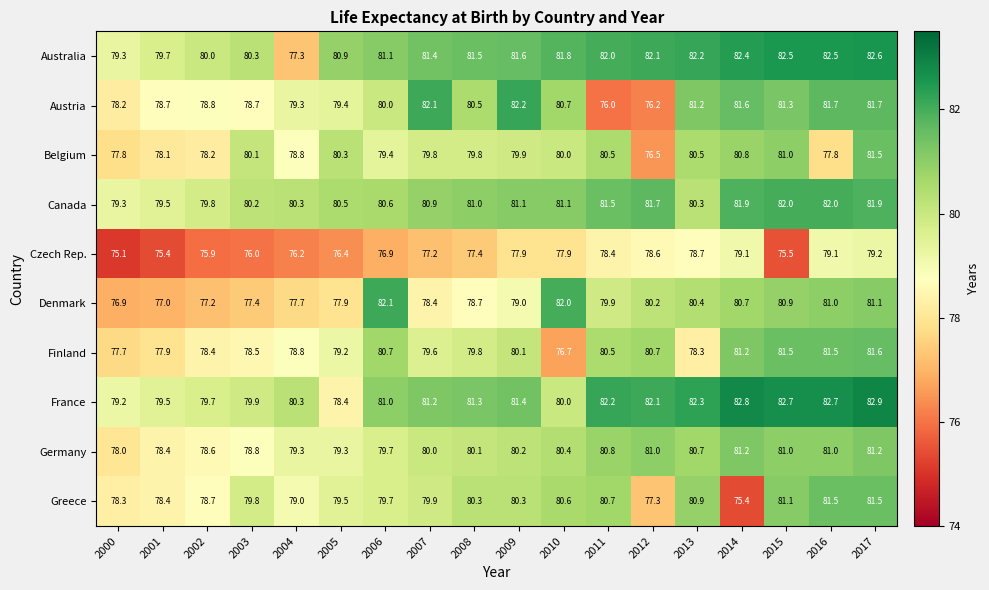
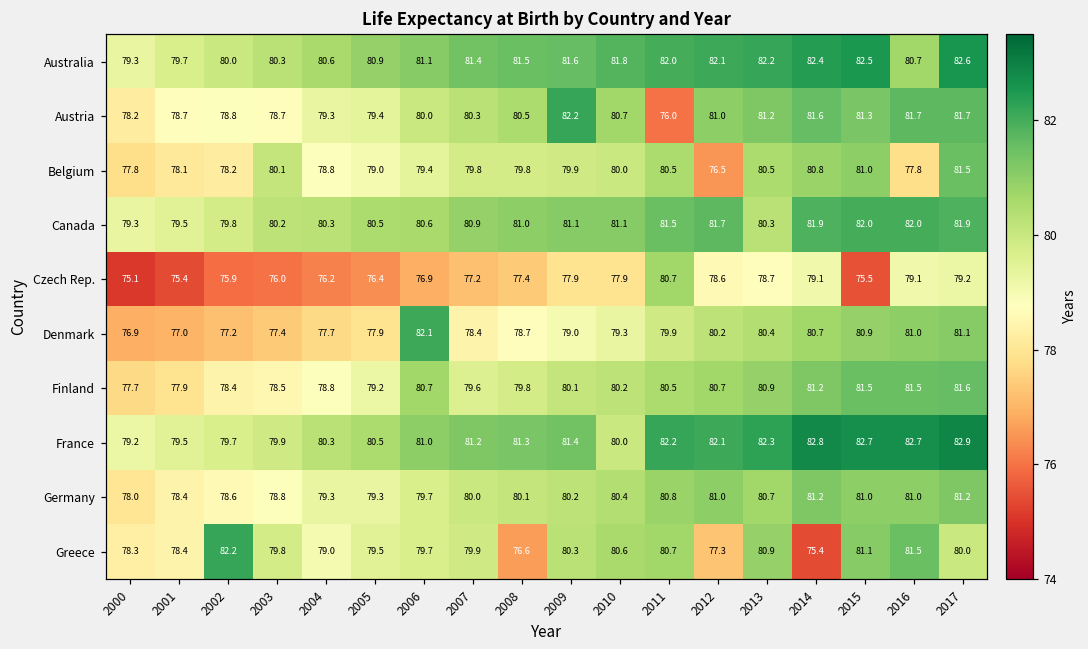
  {
    "Australia": {
      "2000": 79.3,
      "2001": 79.7,
      "2002": 80.0,
      "2003": 80.3,
-     "2004": 77.3,
+     "2004": 80.6,
      "2005": 80.9,
      "2006": 81.1,
      "2007": 81.4,
      "2008": 81.5,
      "2009": 81.6,
      "2010": 81.8,
      "2011": 82.0,
      "2012": 82.1,
      "2013": 82.2,
      "2014": 82.4,
      "2015": 82.5,
-     "2016": 82.5,
+     "2016": 80.7,
      "2017": 82.6
    },
    "Austria": {
      "2000": 78.2,
      "2001": 78.7,
      "2002": 78.8,
      "2003": 78.7,
      "2004": 79.3,
      "2005": 79.4,
      "2006": 80.0,
-     "2007": 82.1,
+     "2007": 80.3,
      "2008": 80.5,
      "2009": 82.2,
      "2010": 80.7,
      "2011": 76.0,
-     "2012": 76.2,
+     "2012": 81.0,
      "2013": 81.2,
      "2014": 81.6,
      "2015": 81.3,
      "2016": 81.7,
      "2017": 81.7
    },
    "Belgium": {
      "2000": 77.8,
      "2001": 78.1,
      "2002": 78.2,
      "2003": 80.1,
      "2004": 78.8,
-     "2005": 80.3,
+     "2005": 79.0,
      "2006": 79.4,
      "2007": 79.8,
      "2008": 79.8,
      "2009": 79.9,
      "2010": 80.0,
      "2011": 80.5,
      "2012": 76.5,
      "2013": 80.5,
      "2014": 80.8,
      "2015": 81.0,
      "2016": 77.8,
      "2017": 81.5
    },
    "Canada": {
      "2000": 79.3,
      "2001": 79.5,
      "2002": 79.8,
      "2003": 80.2,
      "2004": 80.3,
      "2005": 80.5,
      "2006": 80.6,
      "2007": 80.9,
      "2008": 81.0,
      "2009": 81.1,
      "2010": 81.1,
      "2011": 81.5,
      "2012": 81.7,
      "2013": 80.3,
      "2014": 81.9,
      "2015": 82.0,
      "2016": 82.0,
      "2017": 81.9
    },
    "Czech Rep.": {
      "2000": 75.1,
      "2001": 75.4,
      "2002": 75.9,
      "2003": 76.0,
      "2004": 76.2,
      "2005": 76.4,
      "2006": 76.9,
      "2007": 77.2,
      "2008": 77.4,
      "2009": 77.9,
      "2010": 77.9,
-     "2011": 78.4,
+     "2011": 80.7,
      "2012": 78.6,
      "2013": 78.7,
      "2014": 79.1,
      "2015": 75.5,
      "2016": 79.1,
      "2017": 79.2
    },
    "Denmark": {
      "2000": 76.9,
      "2001": 77.0,
      "2002": 77.2,
      "2003": 77.4,
      "2004": 77.7,
      "2005": 77.9,
      "2006": 82.1,
      "2007": 78.4,
      "2008": 78.7,
      "2009": 79.0,
-     "2010": 82.0,
+     "2010": 79.3,
      "2011": 79.9,
      "2012": 80.2,
      "2013": 80.4,
      "2014": 80.7,
      "2015": 80.9,
      "2016": 81.0,
      "2017": 81.1
    },
    "Finland": {
      "2000": 77.7,
      "2001": 77.9,
      "2002": 78.4,
      "2003": 78.5,
      "2004": 78.8,
      "2005": 79.2,
      "2006": 80.7,
      "2007": 79.6,
      "2008": 79.8,
      "2009": 80.1,
-     "2010": 76.7,
+     "2010": 80.2,
      "2011": 80.5,
      "2012": 80.7,
-     "2013": 78.3,
+     "2013": 80.9,
      "2014": 81.2,
      "2015": 81.5,
      "2016": 81.5,
      "2017": 81.6
    },
    "France": {
      "2000": 79.2,
      "2001": 79.5,
      "2002": 79.7,
      "2003": 79.9,
      "2004": 80.3,
-     "2005": 78.4,
+     "2005": 80.5,
      "2006": 81.0,
      "2007": 81.2,
      "2008": 81.3,
      "2009": 81.4,
      "2010": 80.0,
      "2011": 82.2,
      "2012": 82.1,
      "2013": 82.3,
      "2014": 82.8,
      "2015": 82.7,
      "2016": 82.7,
      "2017": 82.9
    },
    "Germany": {
      "2000": 78.0,
      "2001": 78.4,
      "2002": 78.6,
      "2003": 78.8,
      "2004": 79.3,
      "2005": 79.3,
      "2006": 79.7,
      "2007": 80.0,
      "2008": 80.1,
      "2009": 80.2,
      "2010": 80.4,
      "2011": 80.8,
      "2012": 81.0,
      "2013": 80.7,
      "2014": 81.2,
      "2015": 81.0,
      "2016": 81.0,
      "2017": 81.2
    },
    "Greece": {
      "2000": 78.3,
      "2001": 78.4,
-     "2002": 78.7,
+     "2002": 82.2,
      "2003": 79.8,
      "2004": 79.0,
      "2005": 79.5,
      "2006": 79.7,
      "2007": 79.9,
-     "2008": 80.3,
+     "2008": 76.6,
      "2009": 80.3,
      "2010": 80.6,
      "2011": 80.7,
      "2012": 77.3,
      "2013": 80.9,
      "2014": 75.4,
      "2015": 81.1,
      "2016": 81.5,
-     "2017": 81.5
+     "2017": 80.0
    }
  }
